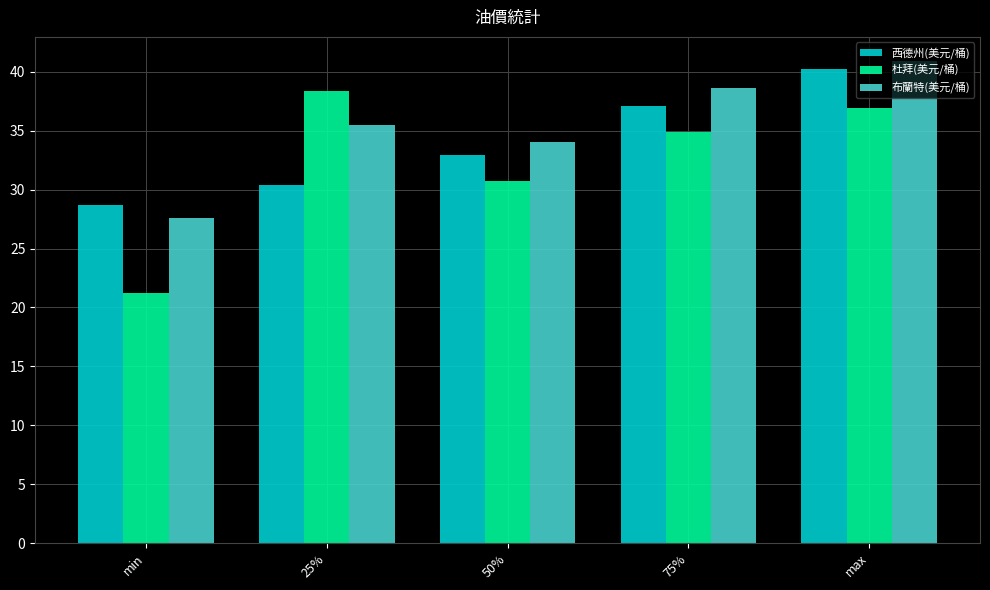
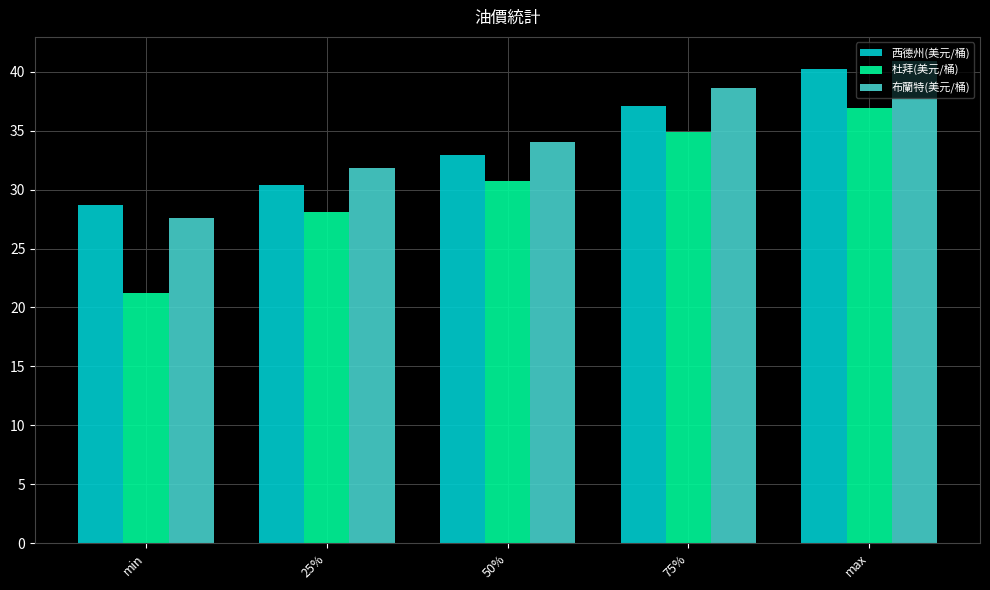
  {
    "西德州(美元/桶)": {
      "min": 28.7,
      "25%": 30.4,
      "50%": 33.0,
      "75%": 37.1,
      "max": 40.2
    },
    "杜拜(美元/桶)": {
      "min": 21.2,
-     "25%": 38.3,
+     "25%": 28.1,
      "50%": 30.7,
      "75%": 34.9,
      "max": 36.9
    },
    "布蘭特(美元/桶)": {
      "min": 27.6,
-     "25%": 35.5,
+     "25%": 31.8,
      "50%": 34.0,
      "75%": 38.6
    }
  }
